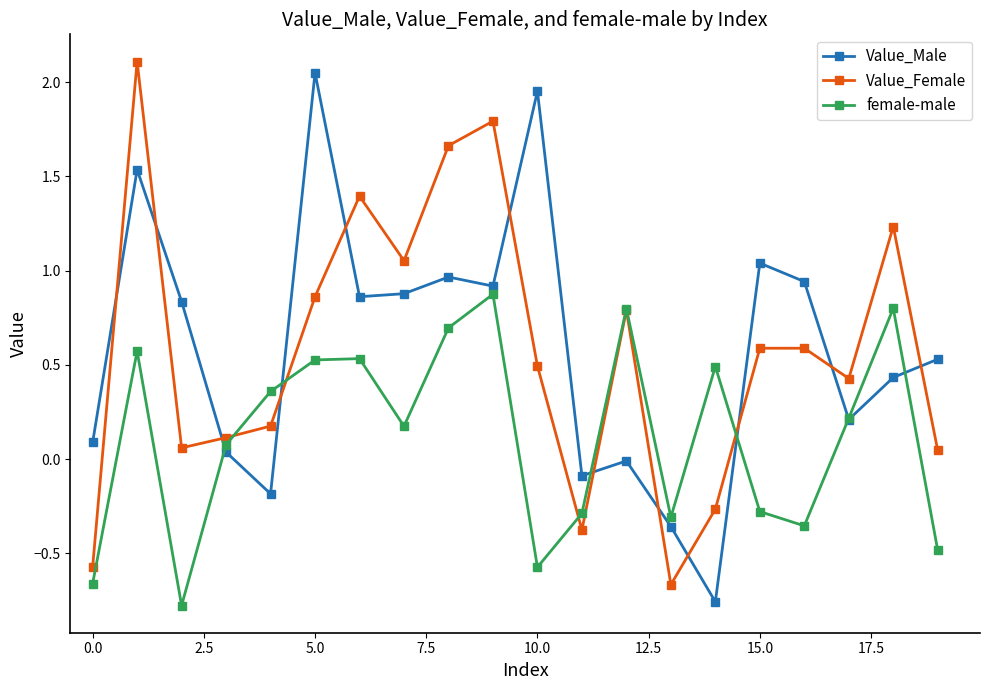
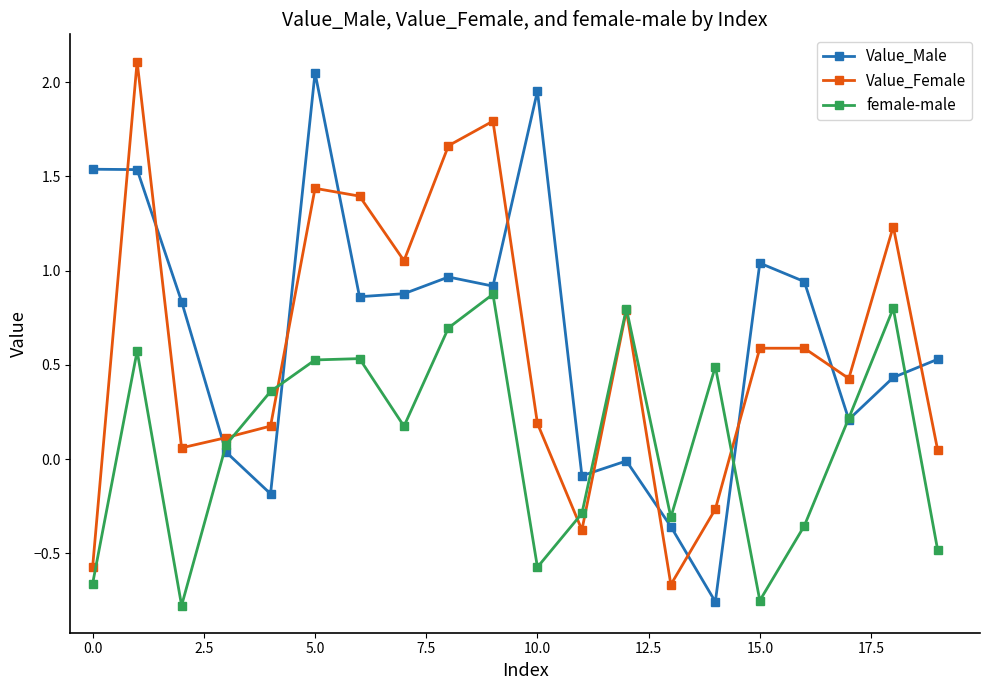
  {
    "Value_Male": {
-     "0.0": 0.09,
+     "0.0": 1.54,
      "5.0": 2.05,
      "10.0": 1.95,
      "15.0": 1.04
    },
    "Value_Female": {
      "0.0": -0.57,
-     "5.0": 0.86,
-     "10.0": 0.49,
+     "5.0": 1.44,
+     "10.0": 0.19,
      "15.0": 0.59
    },
    "female-male": {
      "0.0": -0.66,
      "5.0": 0.53,
      "10.0": -0.57,
-     "15.0": -0.28
+     "15.0": -0.75
    }
  }
